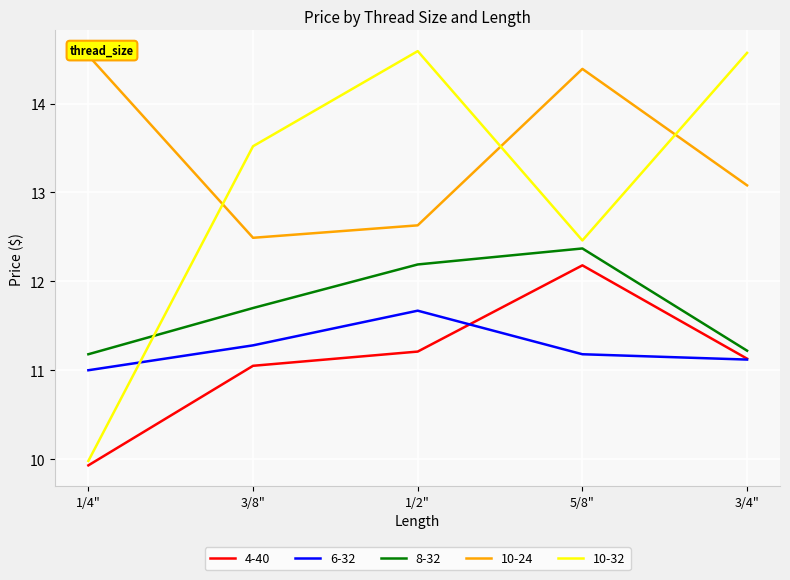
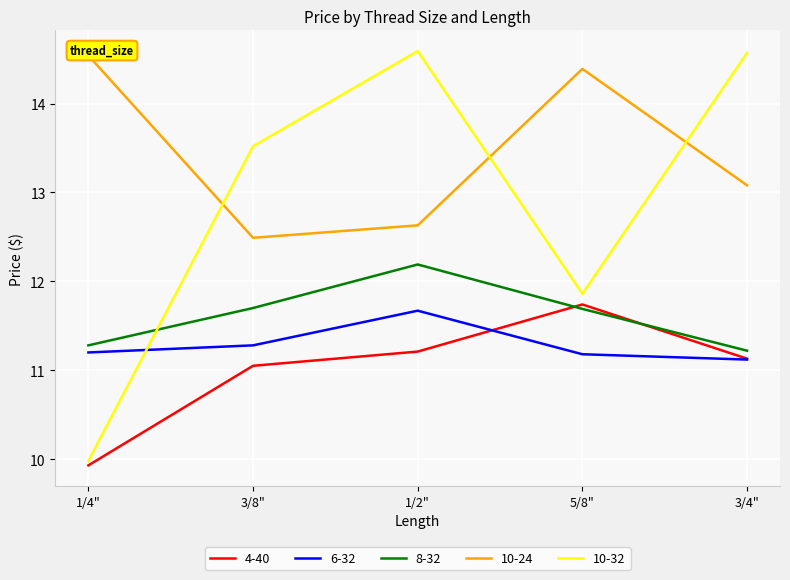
  {
    "4-40": {
      "1/4\"": 9.9,
      "3/8\"": 11.1,
      "1/2\"": 11.2,
-     "5/8\"": 12.2
+     "5/8\"": 11.7
    },
    "6-32": {
-     "1/4\"": 11.0,
+     "1/4\"": 11.2,
      "3/8\"": 11.3,
      "1/2\"": 11.7,
      "5/8\"": 11.2
    },
    "8-32": {
-     "1/4\"": 11.2,
+     "1/4\"": 11.3,
      "3/8\"": 11.7,
      "1/2\"": 12.2,
-     "5/8\"": 12.4,
+     "5/8\"": 11.7,
      "3/4\"": 11.2
    },
    "10-24": {
      "3/8\"": 12.5,
      "1/2\"": 12.6,
      "5/8\"": 14.4,
      "3/4\"": 13.1
    },
    "10-32": {
      "1/4\"": 10.0,
      "3/8\"": 13.5,
      "1/2\"": 14.6,
-     "5/8\"": 12.5,
+     "5/8\"": 11.9,
      "3/4\"": 14.6
    }
  }
